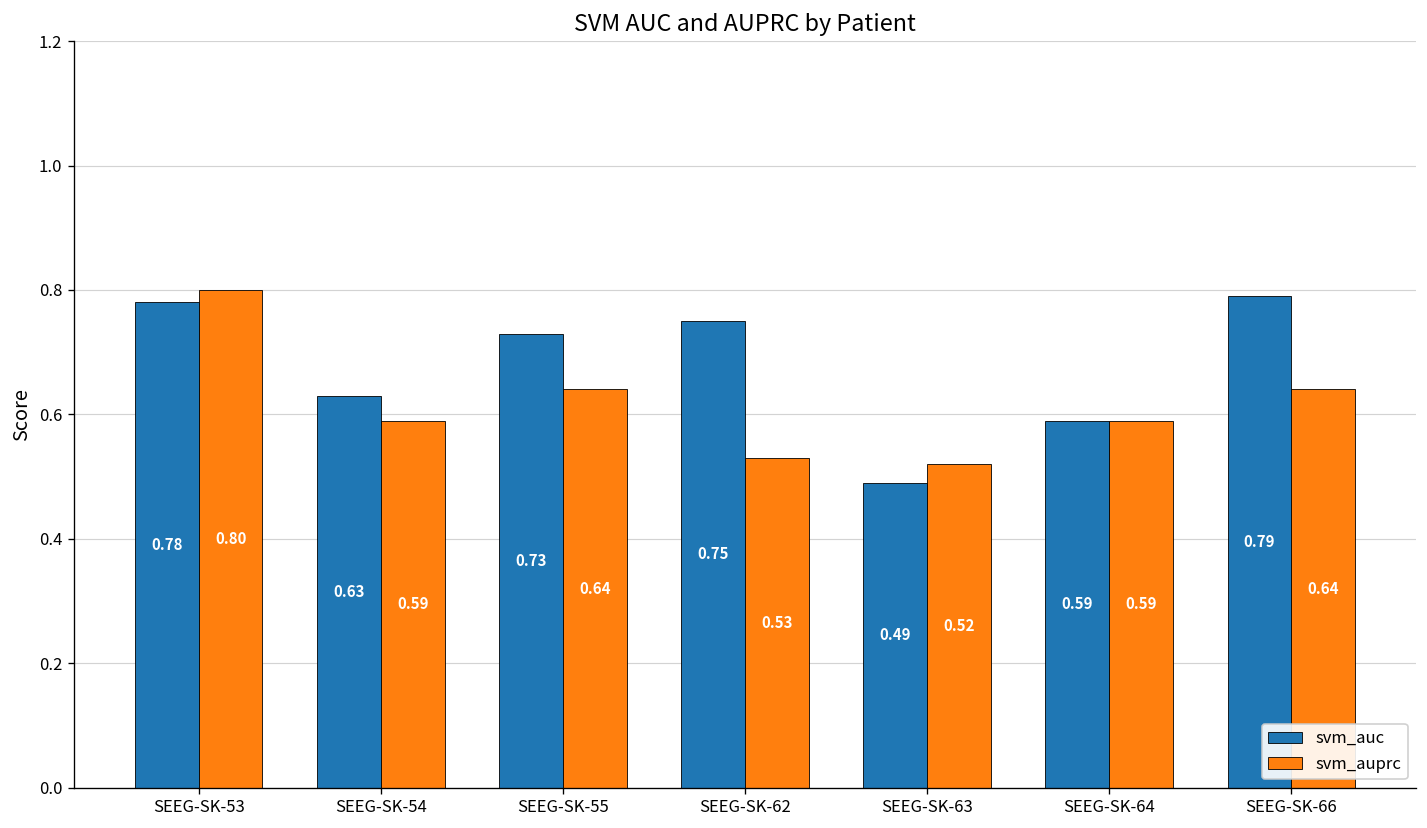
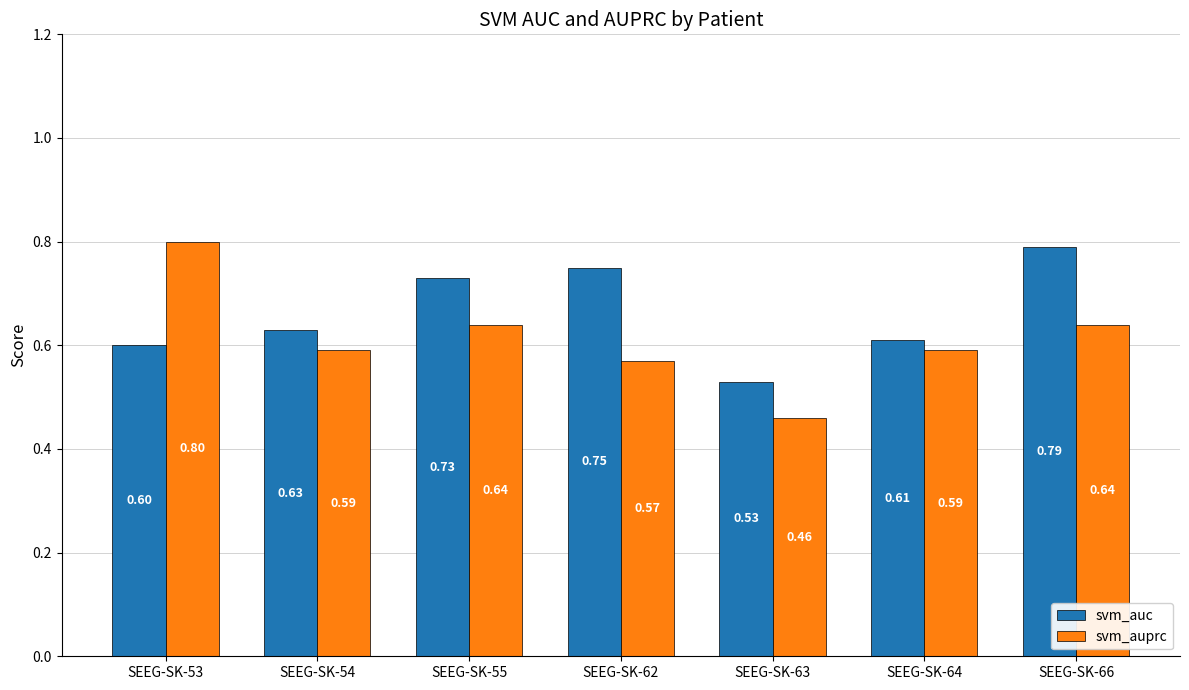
  {
    "svm_auc": {
-     "SEEG-SK-53": 0.78,
+     "SEEG-SK-53": 0.60,
      "SEEG-SK-54": 0.63,
      "SEEG-SK-55": 0.73,
      "SEEG-SK-62": 0.75,
-     "SEEG-SK-63": 0.49,
-     "SEEG-SK-64": 0.59,
+     "SEEG-SK-63": 0.53,
+     "SEEG-SK-64": 0.61,
      "SEEG-SK-66": 0.79
    },
    "svm_auprc": {
      "SEEG-SK-53": 0.80,
      "SEEG-SK-54": 0.59,
      "SEEG-SK-55": 0.64,
-     "SEEG-SK-62": 0.53,
-     "SEEG-SK-63": 0.52,
+     "SEEG-SK-62": 0.57,
+     "SEEG-SK-63": 0.46,
      "SEEG-SK-64": 0.59,
      "SEEG-SK-66": 0.64
    }
  }
